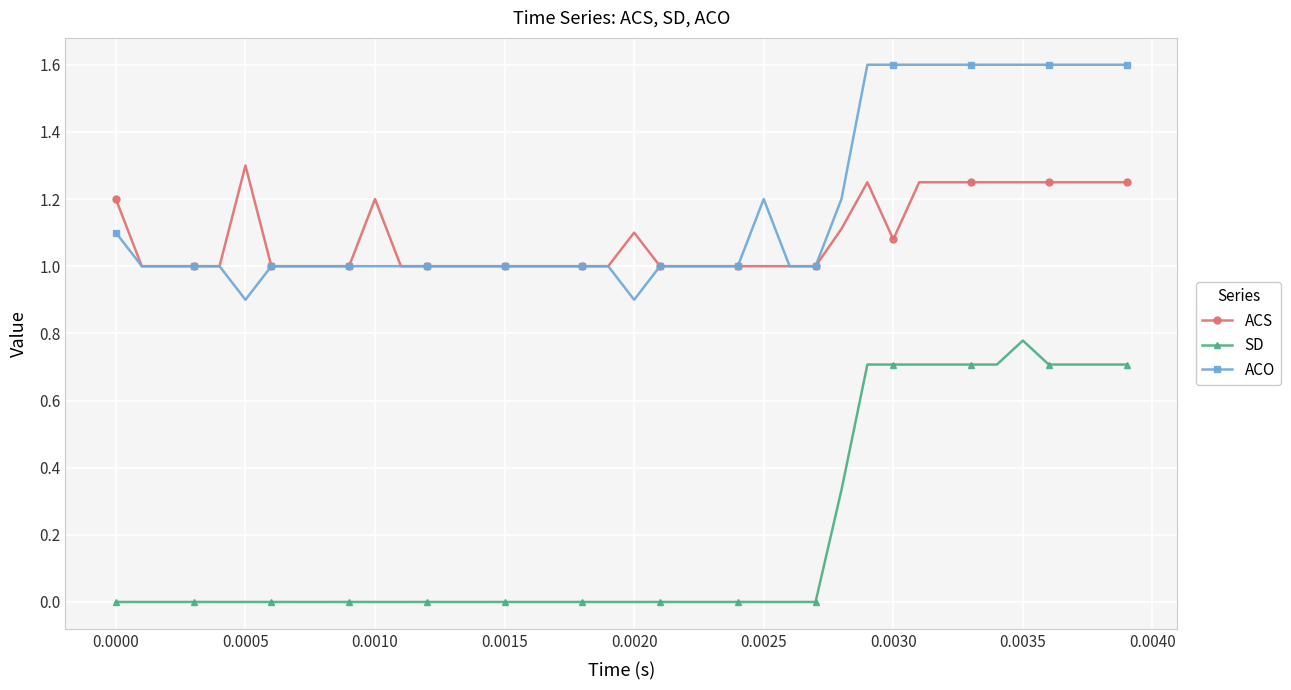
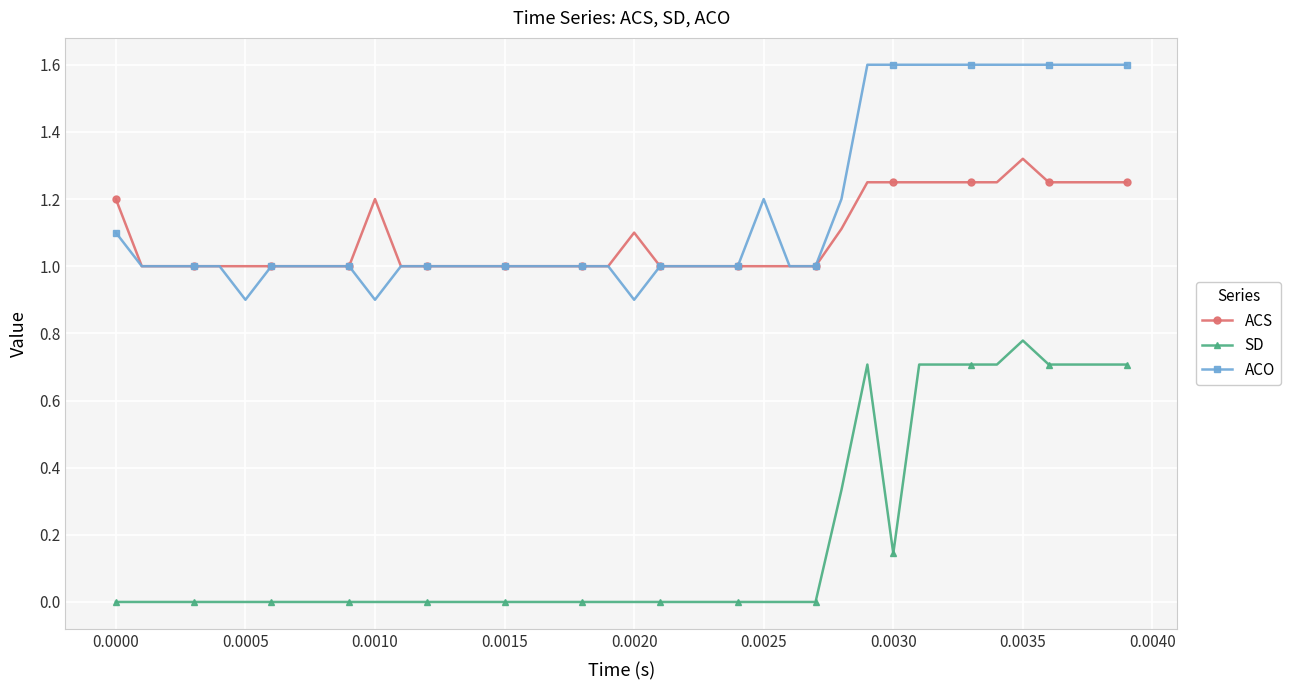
  {
    "ACS": {
      "0.0000": 1.20,
-     "0.0005": 1.3,
+     "0.0005": 1.0,
      "0.0010": 1.20,
      "0.0020": 1.10,
      "0.0025": 1.00,
-     "0.0030": 1.08,
-     "0.0035": 1.25
+     "0.0030": 1.25,
+     "0.0035": 1.32
    },
    "SD": {
      "0.0000": 0.00,
      "0.0005": 0.00,
      "0.0010": 0.00,
      "0.0015": 0.00,
      "0.0020": 0.00,
      "0.0025": 0.00,
-     "0.0030": 0.71,
+     "0.0030": 0.14,
      "0.0035": 0.78
    },
    "ACO": {
      "0.0000": 1.1,
      "0.0005": 0.9,
-     "0.0010": 1.0,
+     "0.0010": 0.9,
      "0.0020": 0.9,
      "0.0025": 1.2,
      "0.0030": 1.6,
      "0.0035": 1.6
    }
  }
